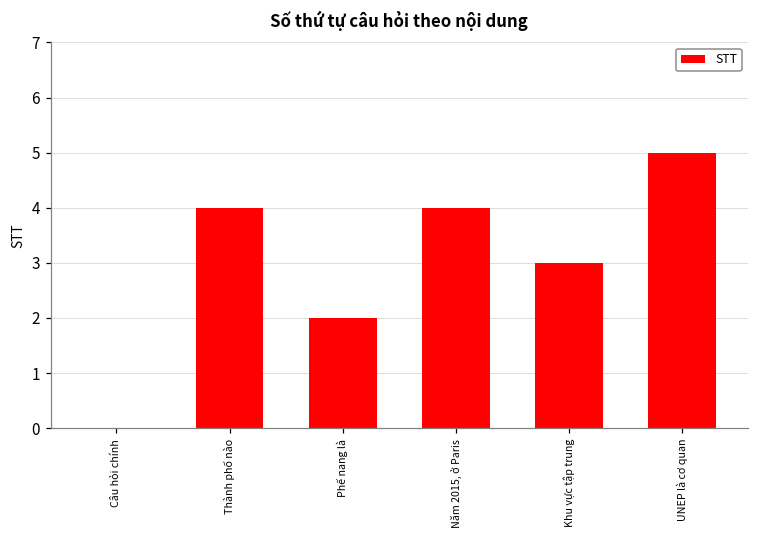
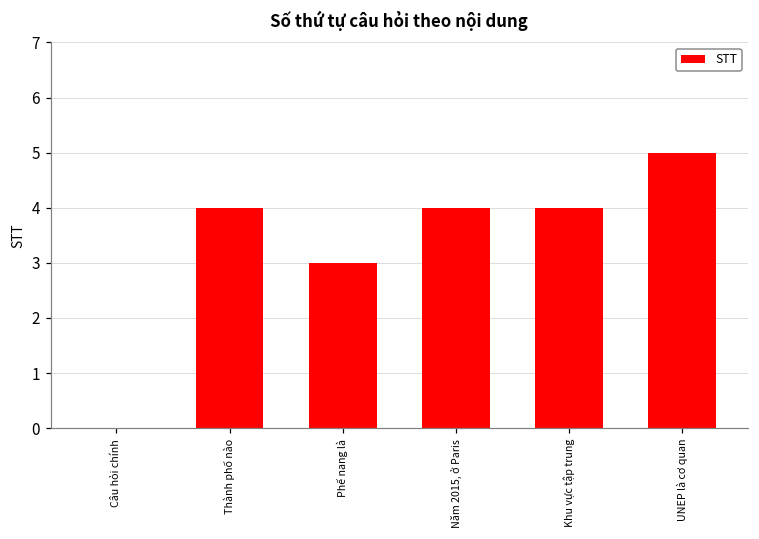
  {
    "Câu hỏi chính": 0,
    "Thành phố nào": 4,
-   "Phế nang là": 2,
+   "Phế nang là": 3,
    "Năm 2015, ở Paris": 4,
-   "Khu vực tập trung": 3,
+   "Khu vực tập trung": 4,
    "UNEP là cơ quan": 5
  }
